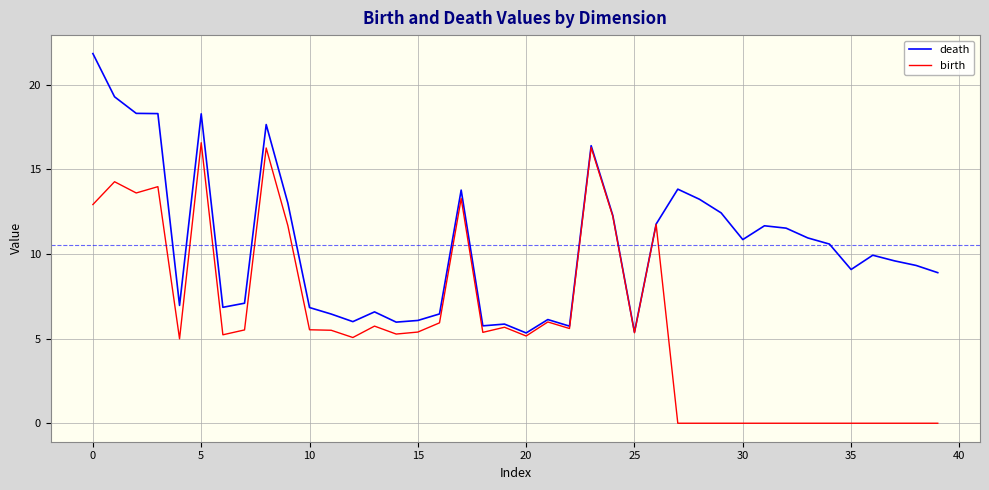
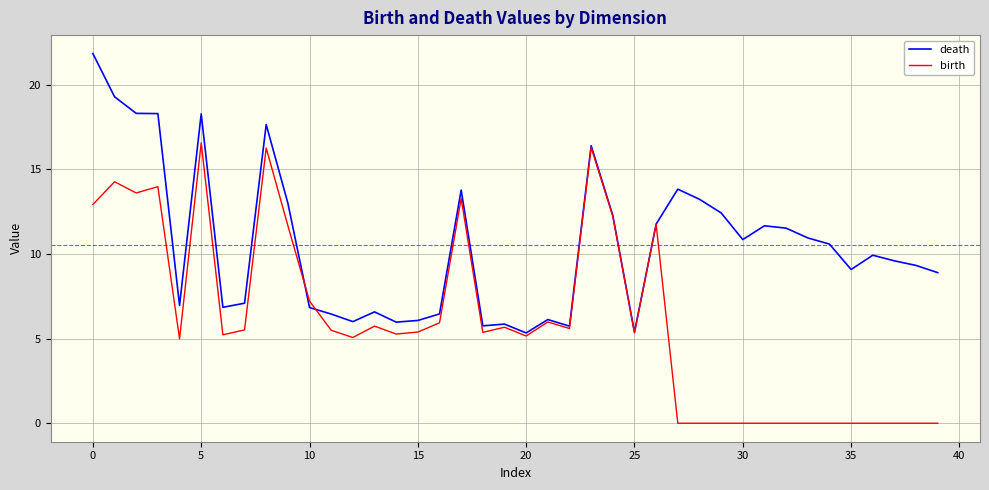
  {
    "death": {
      "0": 21.8,
      "5": 18.3,
      "10": 6.8,
      "15": 6.1,
      "20": 5.3,
      "30": 10.9,
      "35": 9.1
    },
    "birth": {
      "0": 12.9,
      "5": 16.6,
-     "10": 5.5,
+     "10": 7.2,
      "15": 5.4,
      "20": 5.2,
      "30": 0.0,
      "35": 0.0
    }
  }
